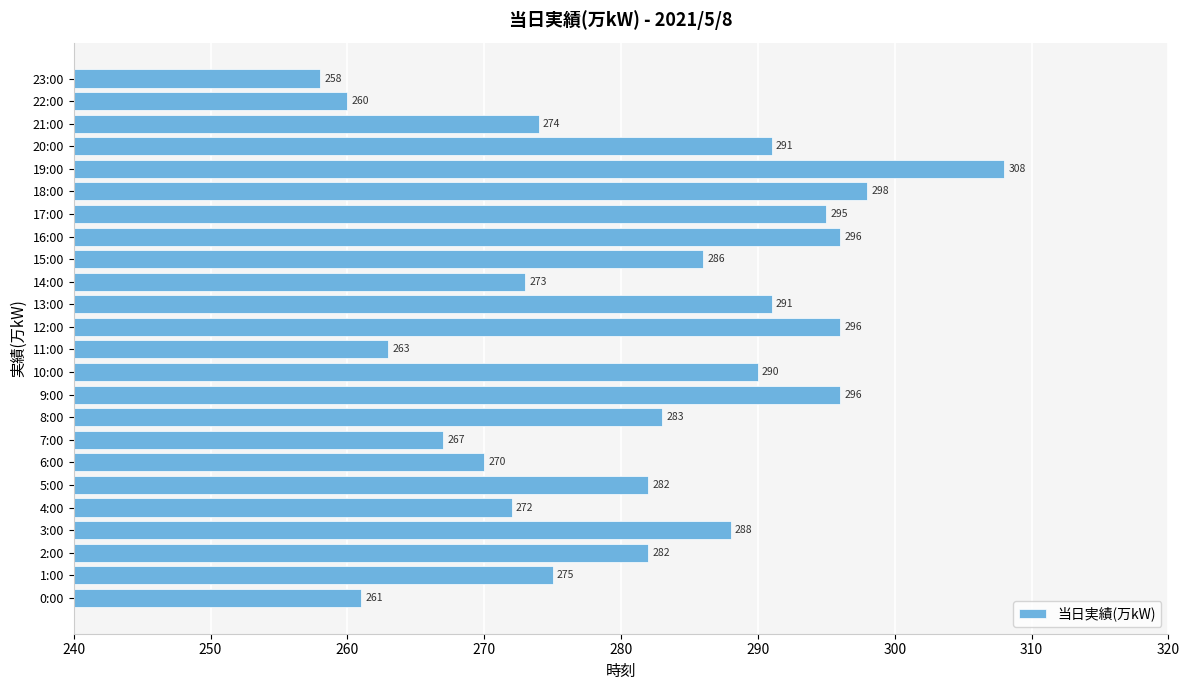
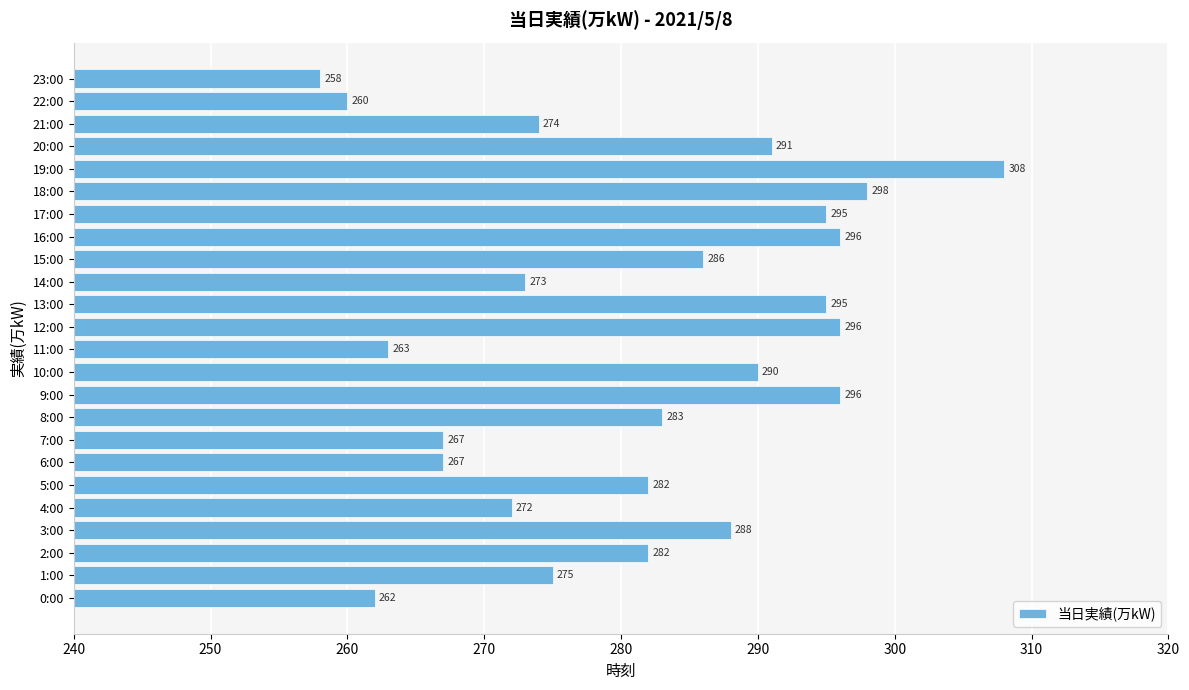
  {
    "23:00": 258,
    "22:00": 260,
    "21:00": 274,
    "20:00": 291,
    "19:00": 308,
    "18:00": 298,
    "17:00": 295,
    "16:00": 296,
    "15:00": 286,
    "14:00": 273,
-   "13:00": 291,
+   "13:00": 295,
    "12:00": 296,
    "11:00": 263,
    "10:00": 290,
    "9:00": 296,
    "8:00": 283,
    "7:00": 267,
-   "6:00": 270,
+   "6:00": 267,
    "5:00": 282,
    "4:00": 272,
    "3:00": 288,
    "2:00": 282,
    "1:00": 275,
-   "0:00": 261
+   "0:00": 262
  }
